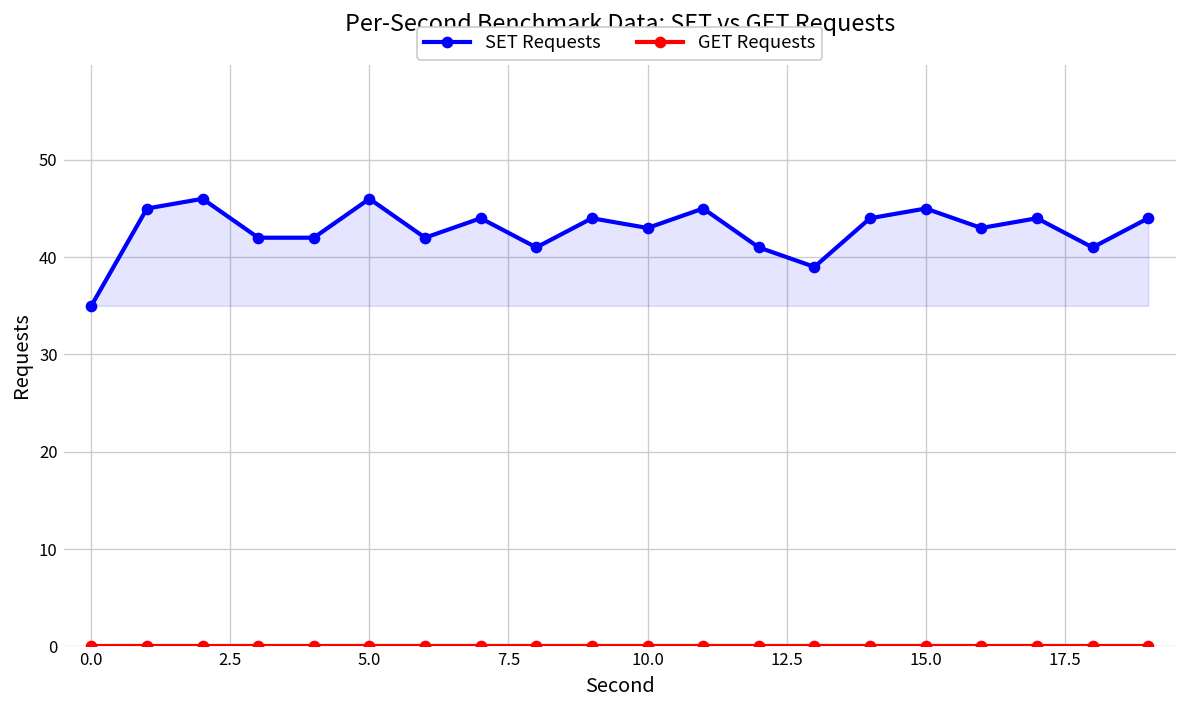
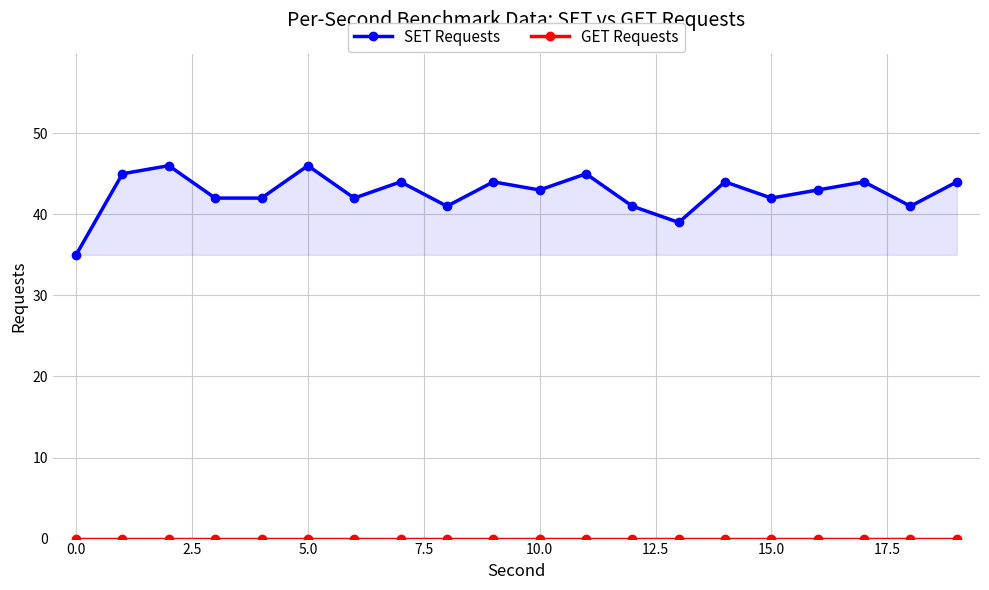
  {
    "SET Requests": {
      "0.0": 35,
      "5.0": 46,
      "10.0": 43,
-     "15.0": 45
+     "15.0": 42
    },
    "GET Requests": {
      "0.0": 0,
      "5.0": 0,
      "10.0": 0,
      "15.0": 0
    }
  }
